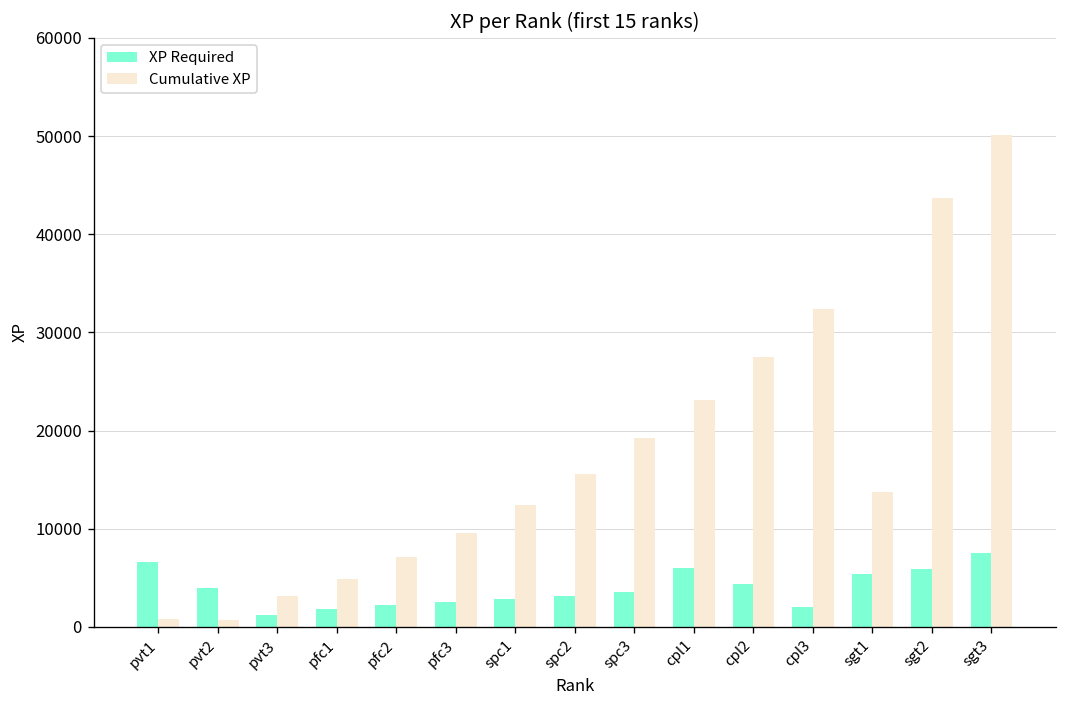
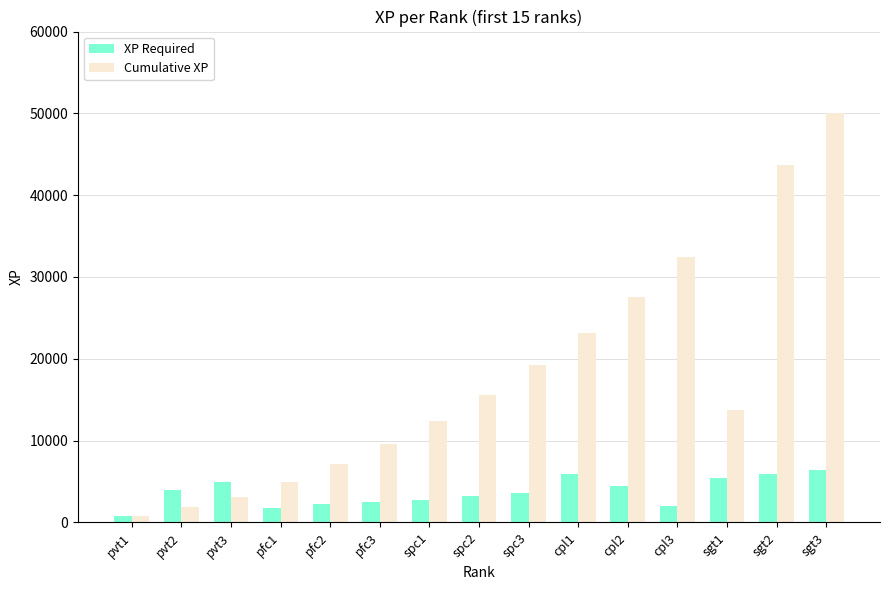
  {
    "XP Required": {
-     "pvt1": 7000,
+     "pvt1": 1000,
      "pvt2": 4000,
-     "pvt3": 1000,
+     "pvt3": 5000,
      "pfc1": 2000,
      "pfc2": 2000,
      "pfc3": 3000,
      "spc1": 3000,
      "spc2": 3000,
      "spc3": 4000,
      "cpl1": 6000,
      "cpl2": 4000,
      "cpl3": 2000,
      "sgt1": 5000,
      "sgt2": 6000,
-     "sgt3": 8000
+     "sgt3": 6000
    },
    "Cumulative XP": {
      "pvt1": 1000,
-     "pvt2": 1000,
+     "pvt2": 2000,
      "pvt3": 3000,
      "pfc1": 5000,
      "pfc2": 7000,
      "pfc3": 10000,
      "spc1": 12000,
      "spc2": 16000,
      "spc3": 19000,
      "cpl1": 23000,
      "cpl2": 28000,
      "cpl3": 32000,
      "sgt1": 14000,
      "sgt2": 44000,
      "sgt3": 50000
    }
  }
